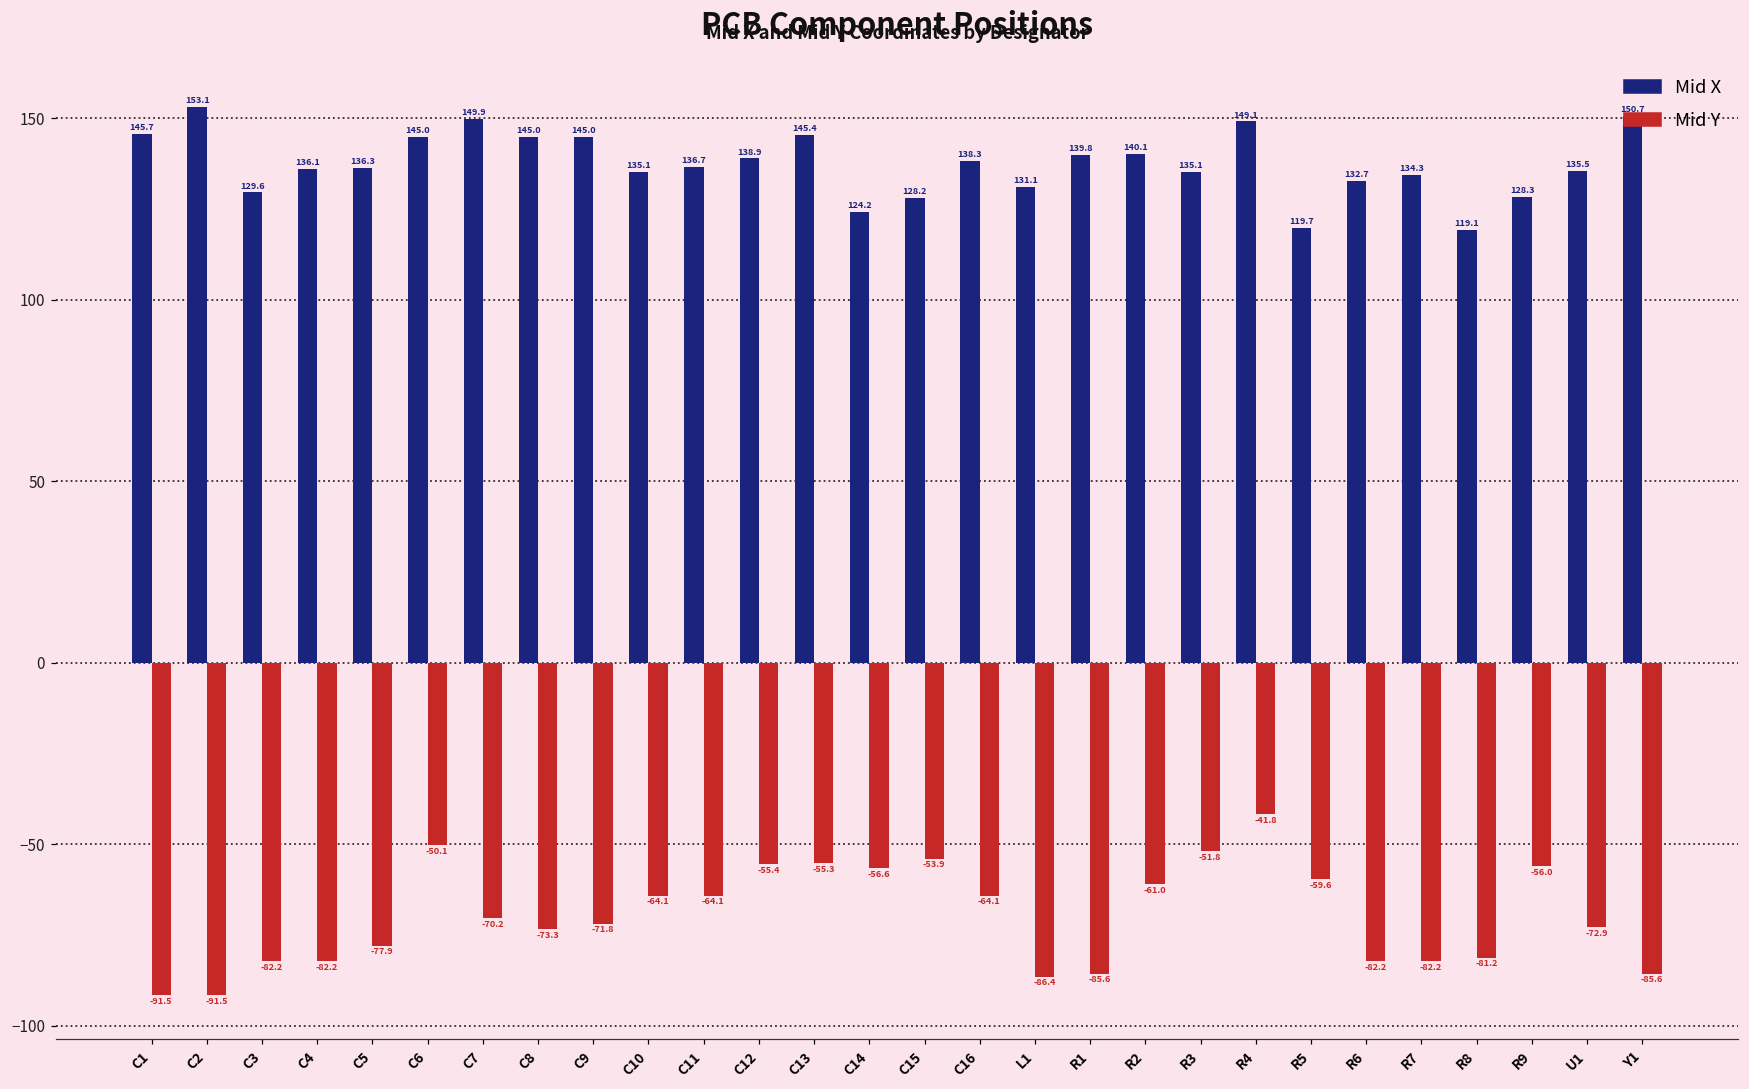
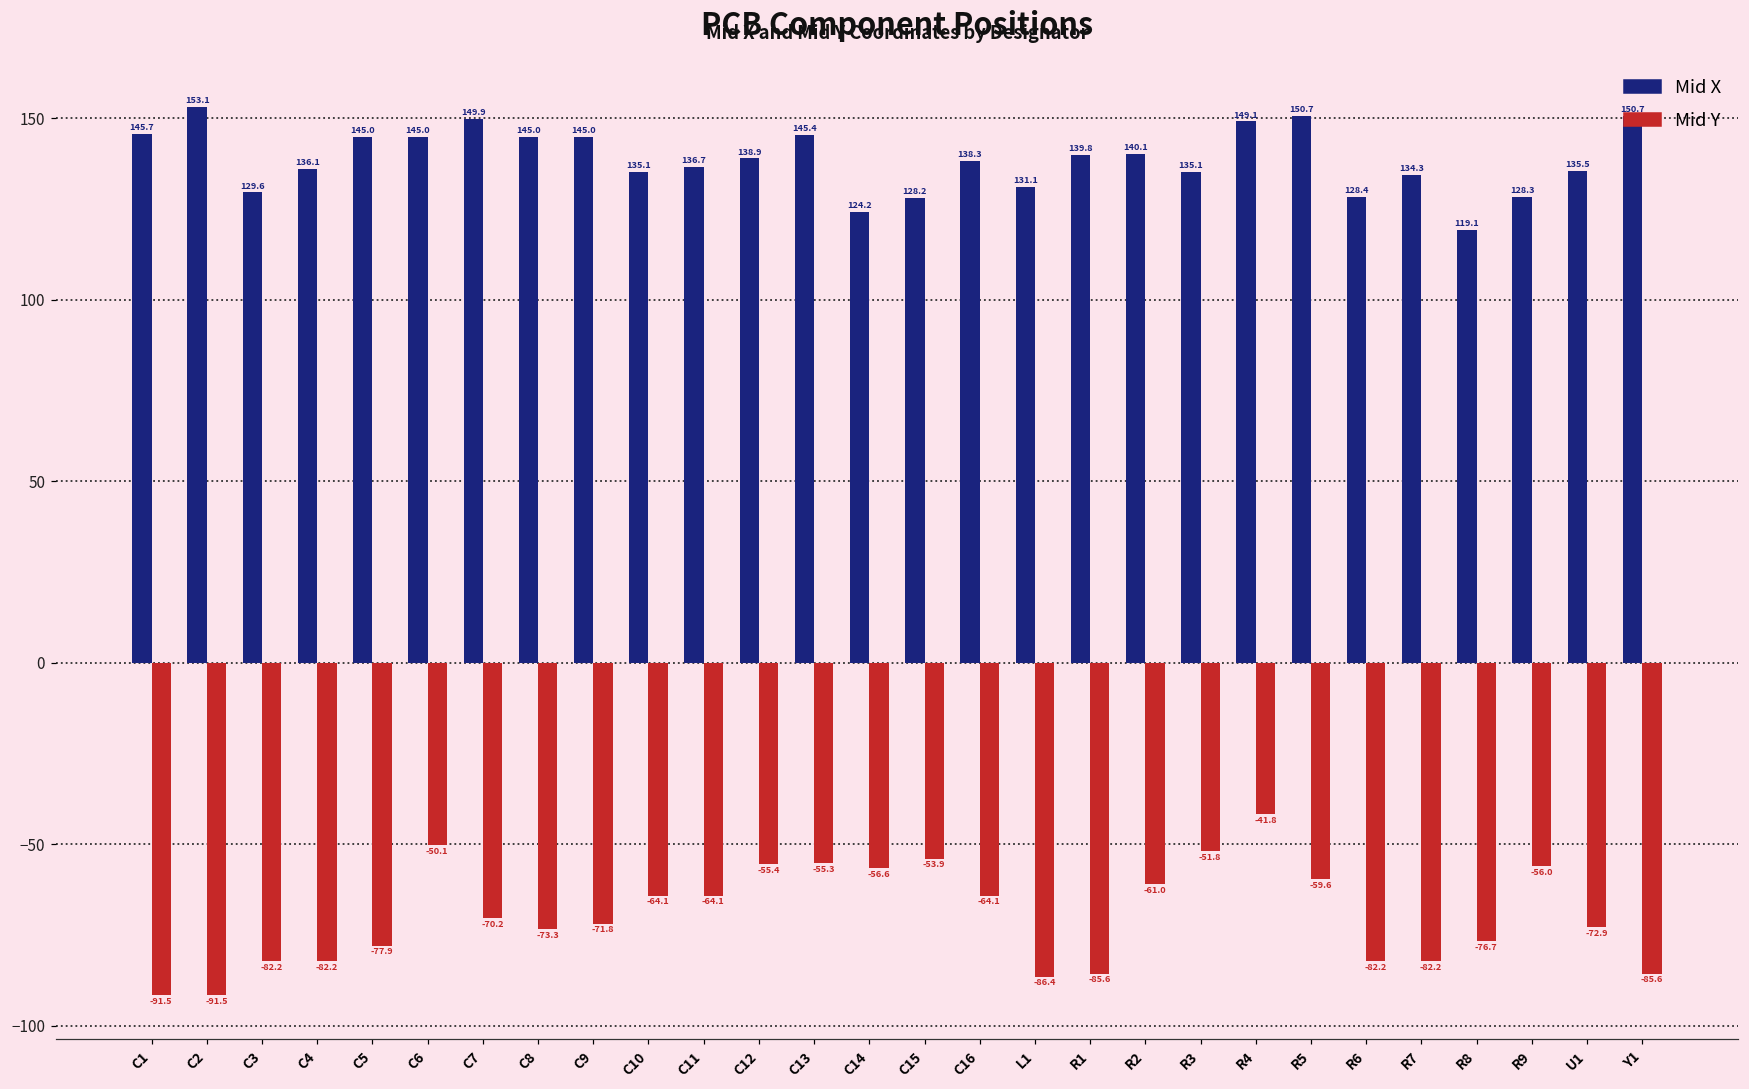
  {
    "Mid X": {
      "C1": 145.7,
      "C2": 153.1,
      "C3": 129.6,
      "C4": 136.1,
-     "C5": 136.3,
+     "C5": 145.0,
      "C6": 145.0,
      "C7": 149.9,
      "C8": 145.0,
      "C9": 145.0,
      "C10": 135.1,
      "C11": 136.7,
      "C12": 138.9,
      "C13": 145.4,
      "C14": 124.2,
      "C15": 128.2,
      "C16": 138.3,
      "L1": 131.1,
      "R1": 139.8,
      "R2": 140.1,
      "R3": 135.1,
      "R4": 149.1,
-     "R5": 119.7,
-     "R6": 132.7,
+     "R5": 150.7,
+     "R6": 128.4,
      "R7": 134.3,
      "R8": 119.1,
      "R9": 128.3,
      "U1": 135.5,
      "Y1": 150.7
    },
    "Mid Y": {
      "C1": -91.5,
      "C2": -91.5,
      "C3": -82.2,
      "C4": -82.2,
      "C5": -77.9,
      "C6": -50.1,
      "C7": -70.2,
      "C8": -73.3,
      "C9": -71.8,
      "C10": -64.1,
      "C11": -64.1,
      "C12": -55.4,
      "C13": -55.3,
      "C14": -56.6,
      "C15": -53.9,
      "C16": -64.1,
      "L1": -86.4,
      "R1": -85.6,
      "R2": -61.0,
      "R3": -51.8,
      "R4": -41.8,
      "R5": -59.6,
      "R6": -82.2,
      "R7": -82.2,
-     "R8": -81.2,
+     "R8": -76.7,
      "R9": -56.0,
      "U1": -72.9,
      "Y1": -85.6
    }
  }
